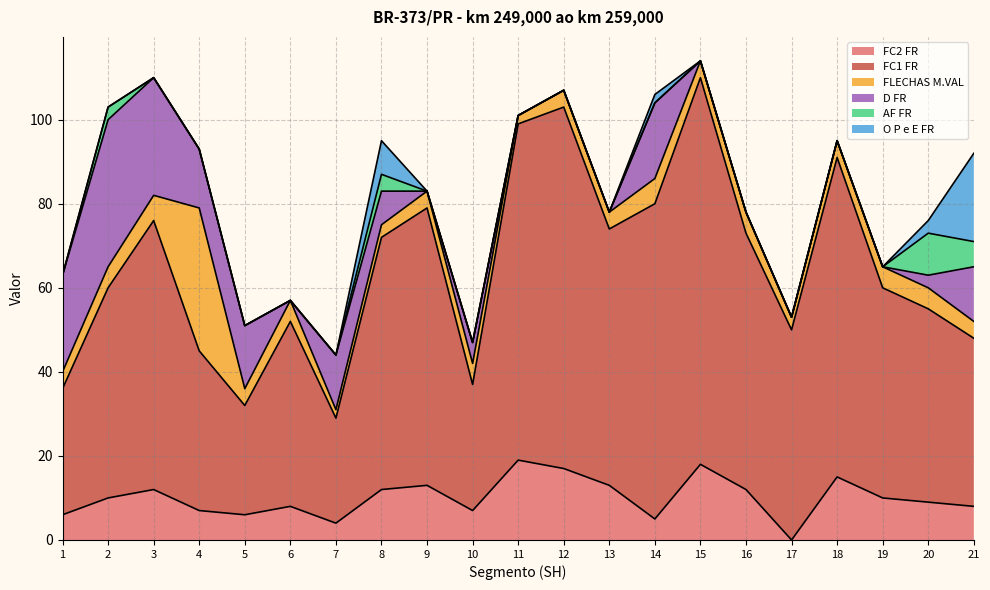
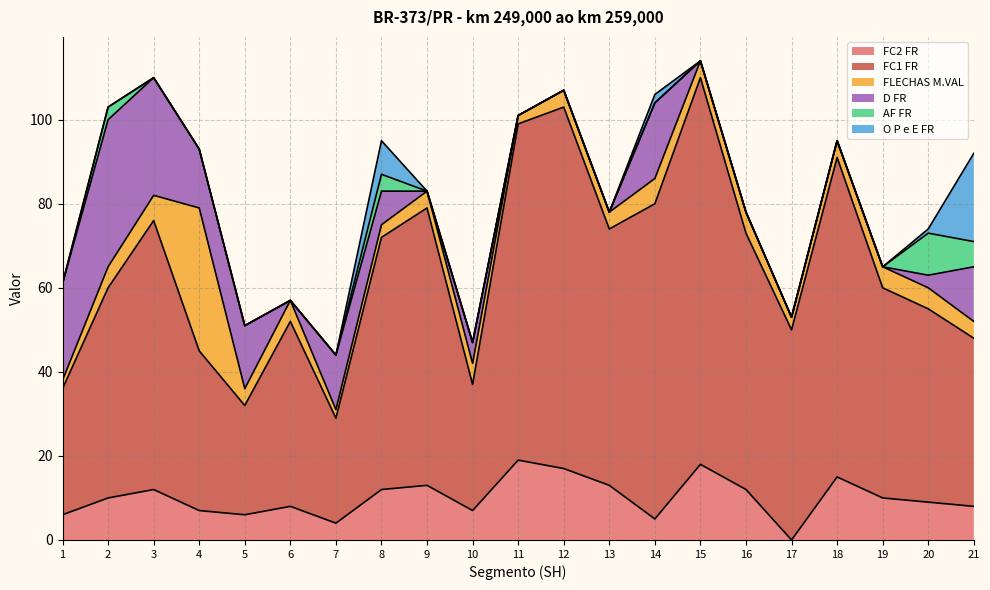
  {
    "FC2 FR": {
      "1": 6,
      "2": 10,
      "3": 12,
      "4": 7,
      "5": 6,
      "6": 8,
      "7": 4,
      "8": 12,
      "9": 13,
      "10": 7,
      "11": 19,
      "12": 17,
      "13": 13,
      "14": 5,
      "15": 18,
      "16": 12,
      "17": 0,
      "18": 15,
      "19": 10,
      "20": 9,
      "21": 8
    },
    "FC1 FR": {
      "1": 30,
      "2": 50,
      "3": 64,
      "4": 38,
      "5": 26,
      "6": 44,
      "7": 25,
      "8": 60,
      "9": 66,
      "10": 30,
      "11": 80,
      "12": 86,
      "13": 61,
      "14": 75,
      "15": 92,
      "16": 61,
      "17": 50,
      "18": 76,
      "19": 50,
      "20": 46,
      "21": 40
    },
    "FLECHAS M.VAL": {
-     "1": 4,
+     "1": 2,
      "2": 5,
      "3": 6,
      "4": 34,
      "5": 4,
      "7": 2,
      "8": 3,
      "10": 5,
      "14": 6,
      "20": 5,
      "21": 4
    },
    "D FR": {
      "2": 35,
      "8": 8,
      "20": 3,
      "21": 13
    },
    "AF FR": {
      "8": 4,
      "20": 10,
      "21": 6
    },
    "O P e E FR": {
      "8": 8,
      "14": 2,
-     "20": 3,
+     "20": 1,
      "21": 21
    }
  }
